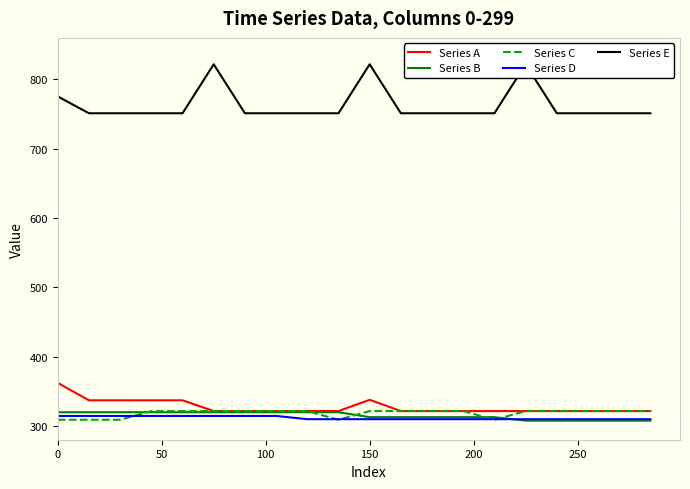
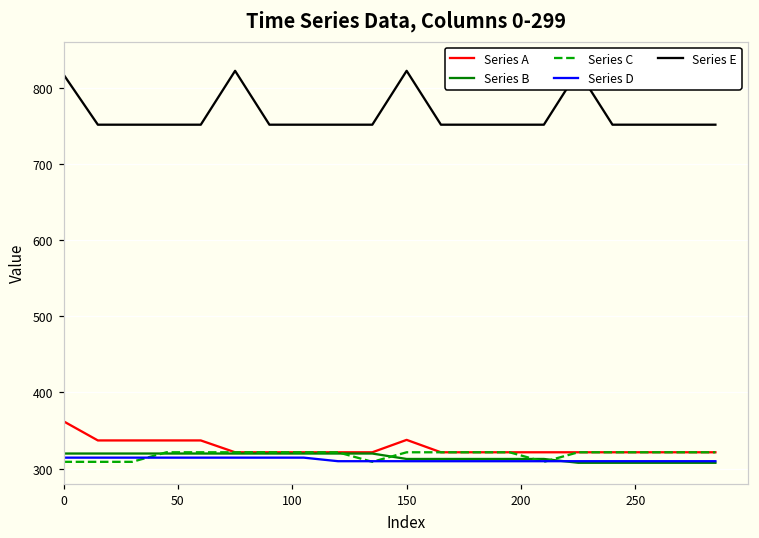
  {
    "Series A": {
      "0": 360,
      "150": 340
    },
    "Series D": {
      "0": 310
    },
    "Series E": {
-     "0": 780,
+     "0": 820,
      "150": 820
    }
  }
